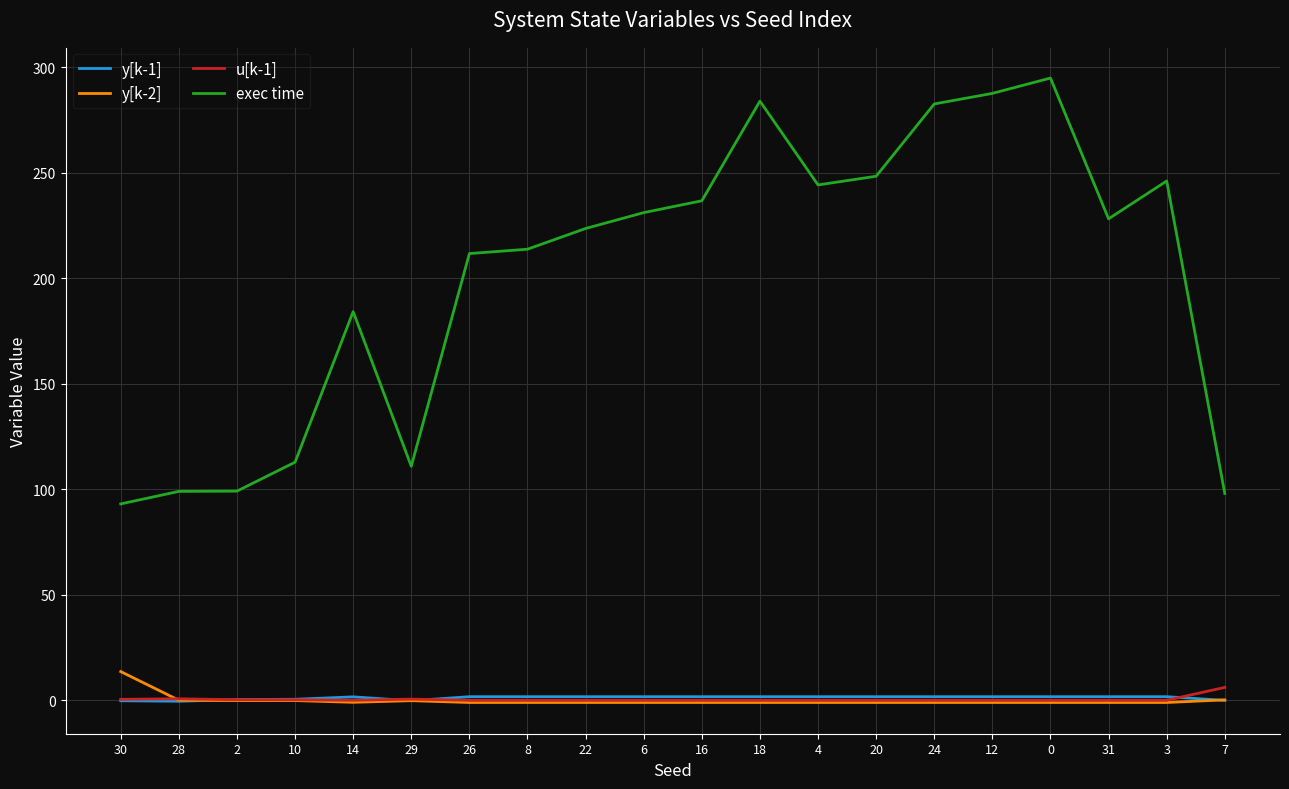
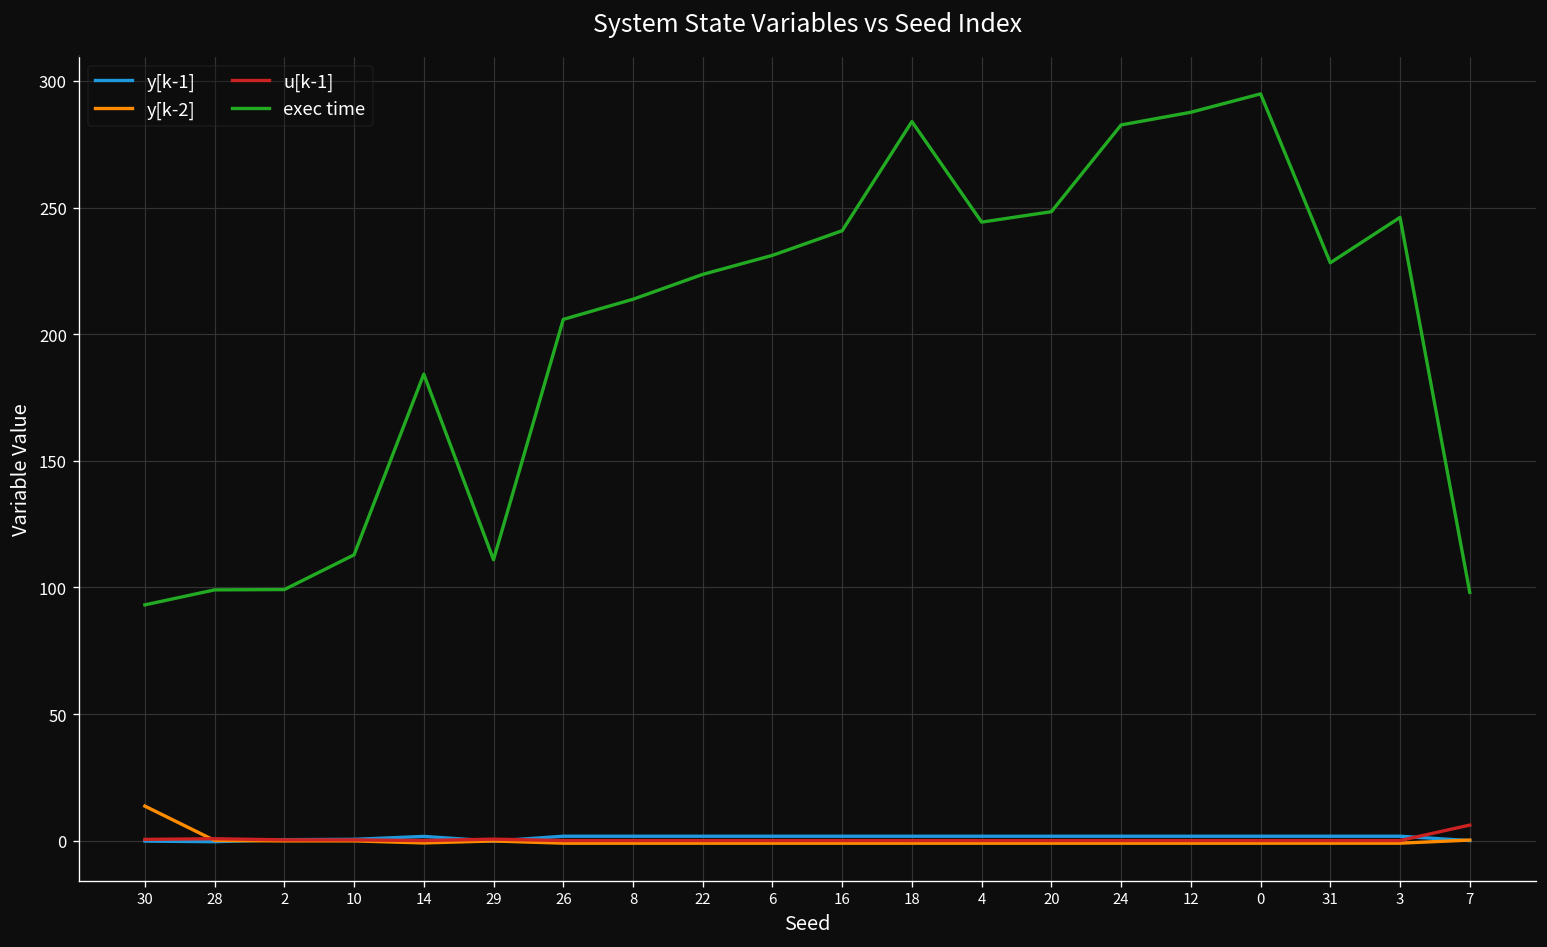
  {
    "y[k-1]": {
      "14": 2,
      "26": 2,
      "8": 2,
      "22": 2,
      "6": 2,
      "16": 2,
      "18": 2,
      "4": 2,
      "20": 2,
      "24": 2,
      "12": 2,
      "0": 2,
      "31": 2,
      "3": 2
    },
    "y[k-2]": {
      "30": 14
    },
    "u[k-1]": {
      "7": 6
    },
    "exec time": {
      "30": 93,
      "28": 99,
      "2": 99,
      "10": 113,
      "14": 184,
      "29": 111,
-     "26": 212,
+     "26": 206,
      "8": 214,
      "22": 224,
      "6": 231,
-     "16": 237,
+     "16": 241,
      "18": 284,
      "4": 244,
      "20": 248,
      "24": 283,
      "12": 288,
      "0": 295,
      "31": 228,
      "3": 246,
      "7": 98
    }
  }
